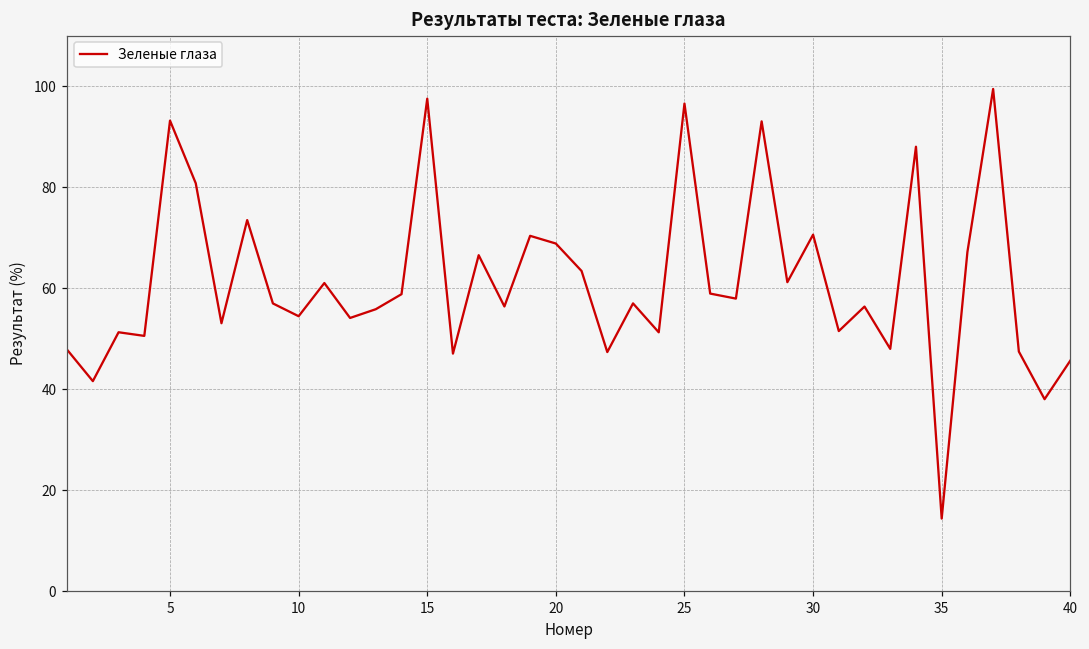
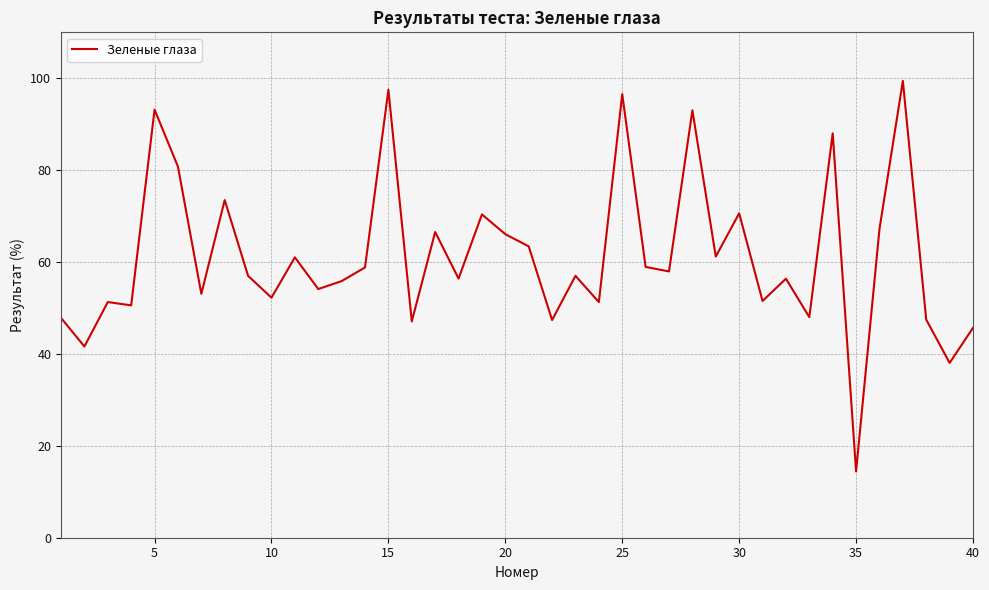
  {
    "5": 93,
-   "10": 54,
+   "10": 52,
    "15": 98,
-   "20": 69,
+   "20": 66,
    "25": 97,
    "30": 71,
    "35": 14,
    "40": 46
  }
